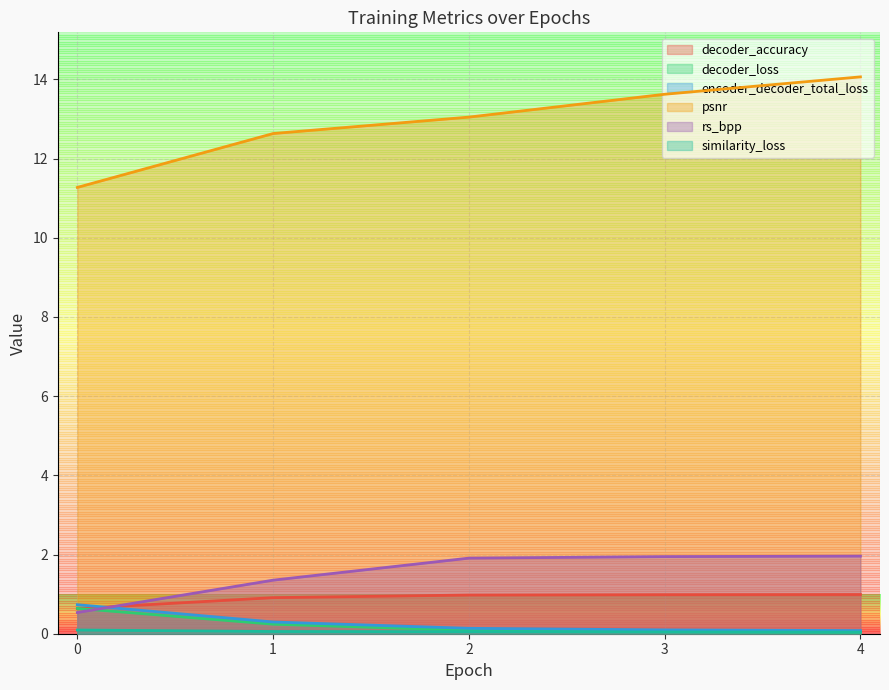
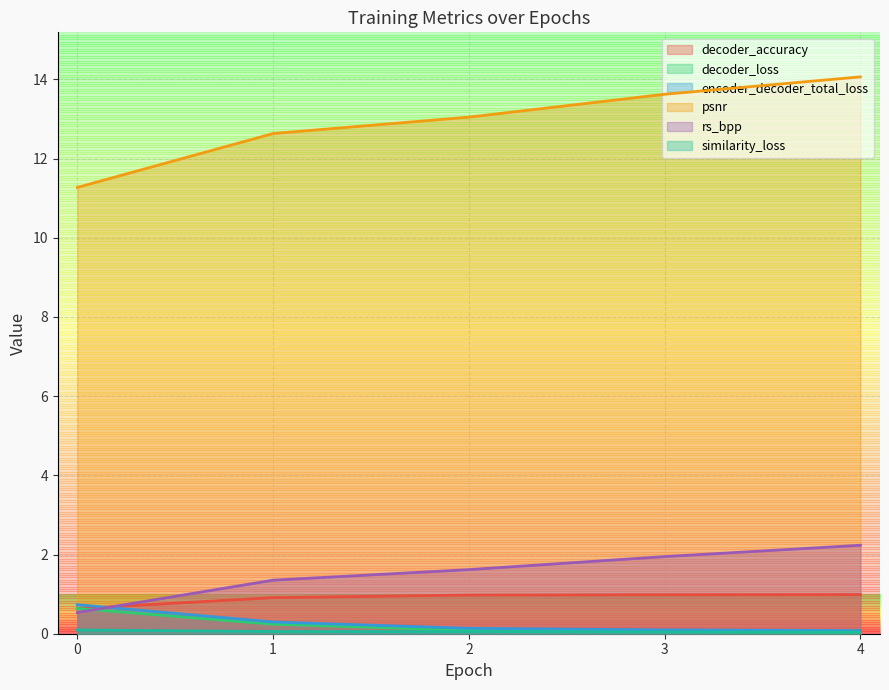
  {
    "rs_bpp": {
      "0": 0.5,
      "1": 1.4,
-     "2": 1.9,
+     "2": 1.6,
      "3": 1.9,
-     "4": 2.0
+     "4": 2.2
    }
  }
